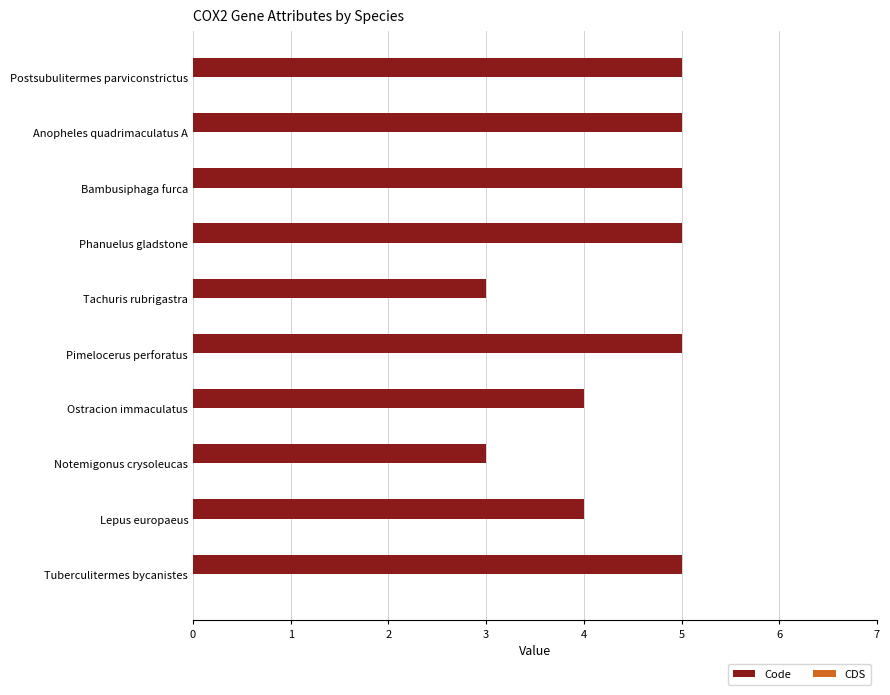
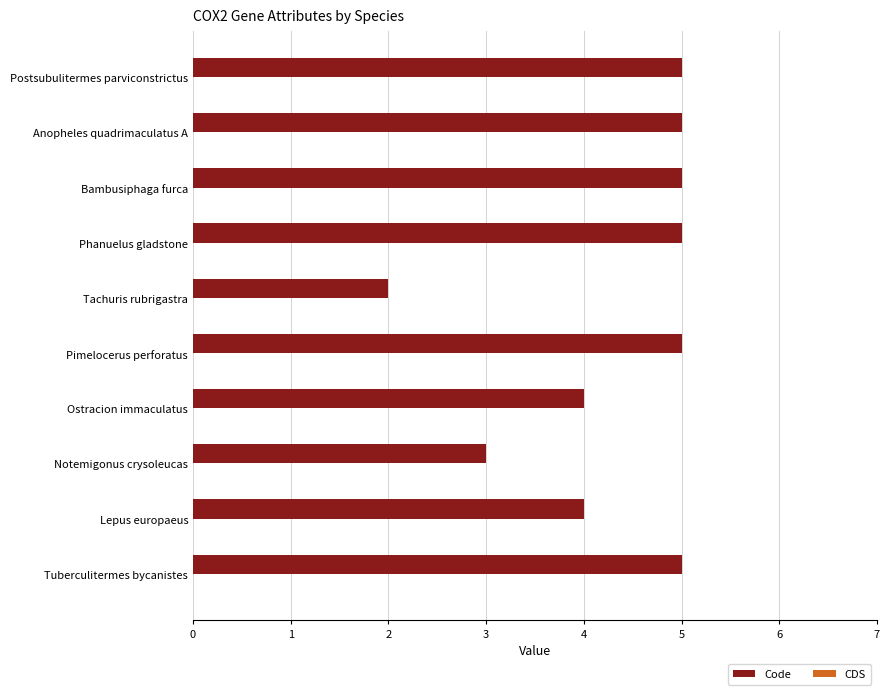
  {
    "Code": {
      "Postsubulitermes parviconstrictus": 5,
      "Anopheles quadrimaculatus A": 5,
      "Bambusiphaga furca": 5,
      "Phanuelus gladstone": 5,
-     "Tachuris rubrigastra": 3,
+     "Tachuris rubrigastra": 2,
      "Pimelocerus perforatus": 5,
      "Ostracion immaculatus": 4,
      "Notemigonus crysoleucas": 3,
      "Lepus europaeus": 4,
      "Tuberculitermes bycanistes": 5
    },
    "CDS": {
      "Postsubulitermes parviconstrictus": 0,
      "Anopheles quadrimaculatus A": 0,
      "Bambusiphaga furca": 0,
      "Phanuelus gladstone": 0,
      "Tachuris rubrigastra": 0,
      "Pimelocerus perforatus": 0,
      "Ostracion immaculatus": 0,
      "Notemigonus crysoleucas": 0,
      "Lepus europaeus": 0,
      "Tuberculitermes bycanistes": 0
    }
  }
